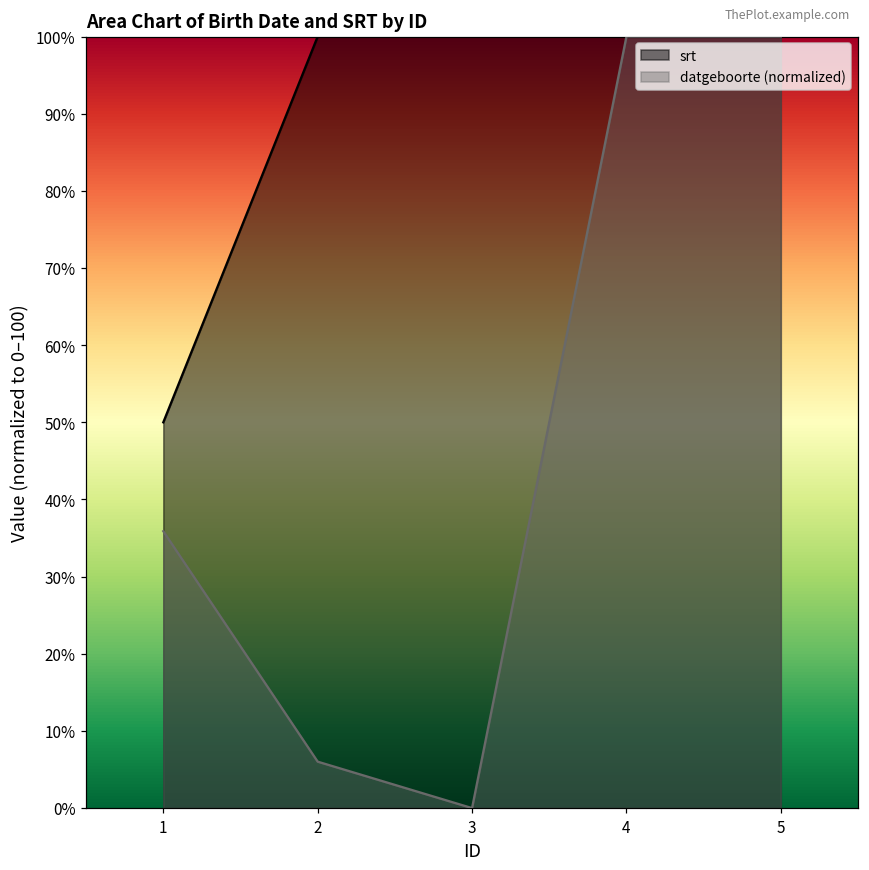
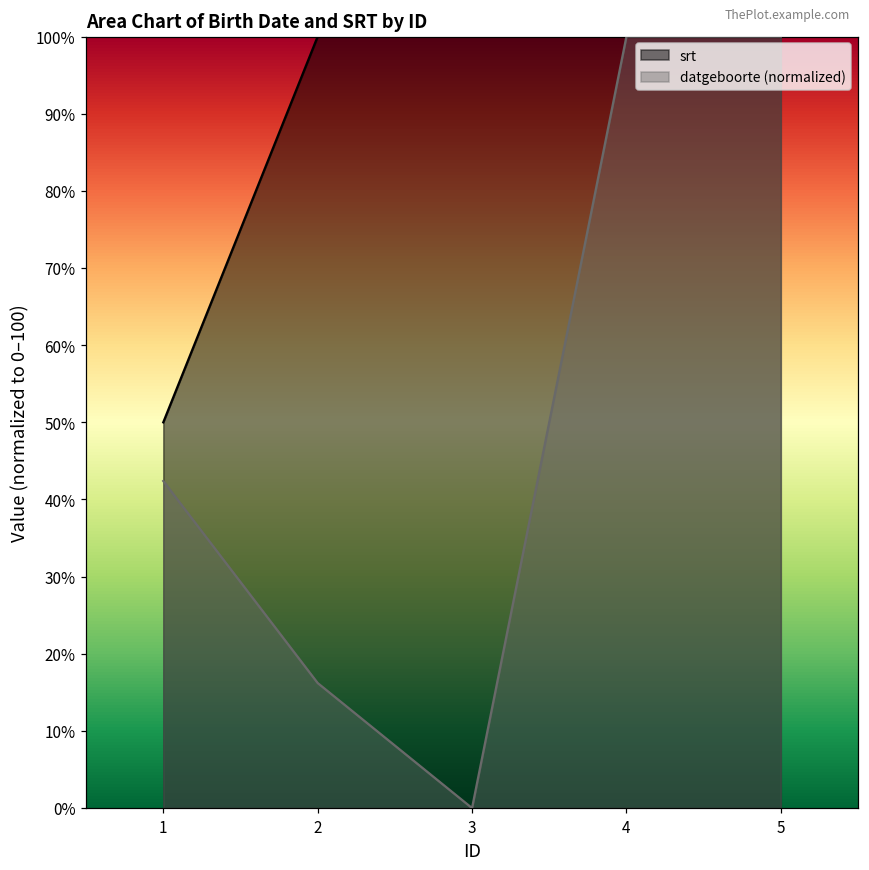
  {
    "srt": {
      "1": "50%",
      "2": "100%",
      "3": "100%"
    },
    "datgeboorte (normalized)": {
-     "1": "36%",
-     "2": "6%",
+     "1": "42%",
+     "2": "16%",
      "3": "0%"
    }
  }
